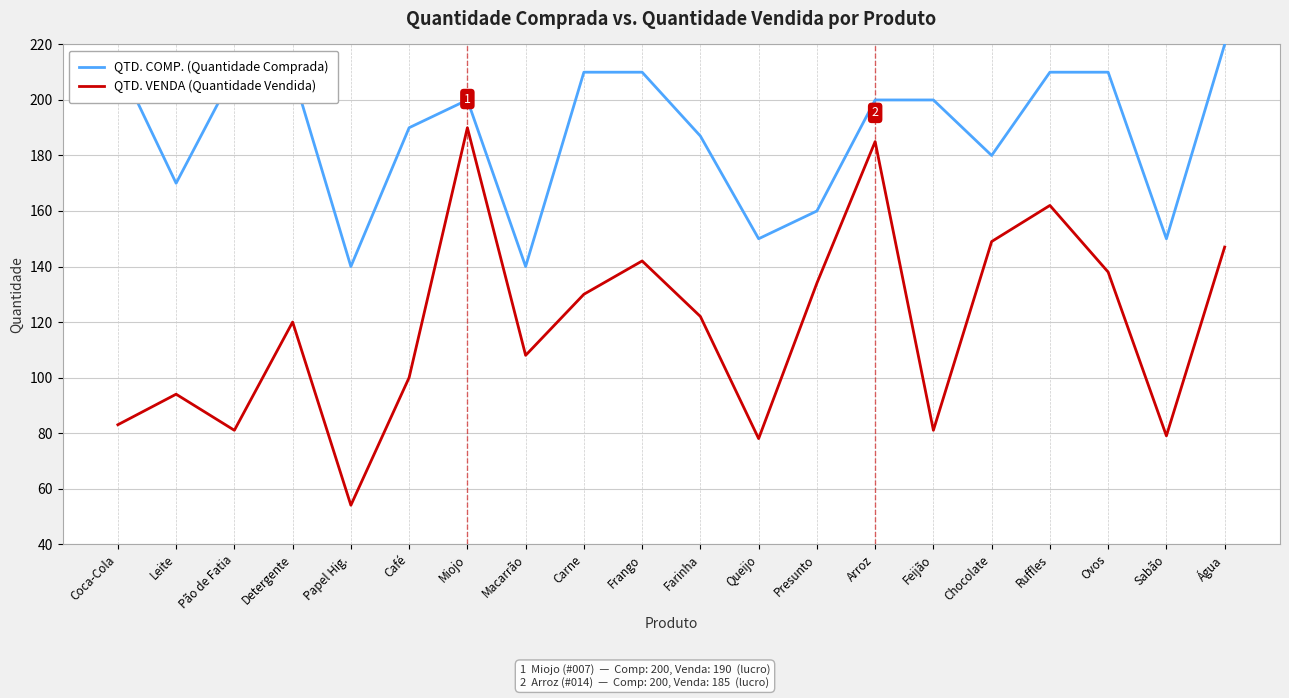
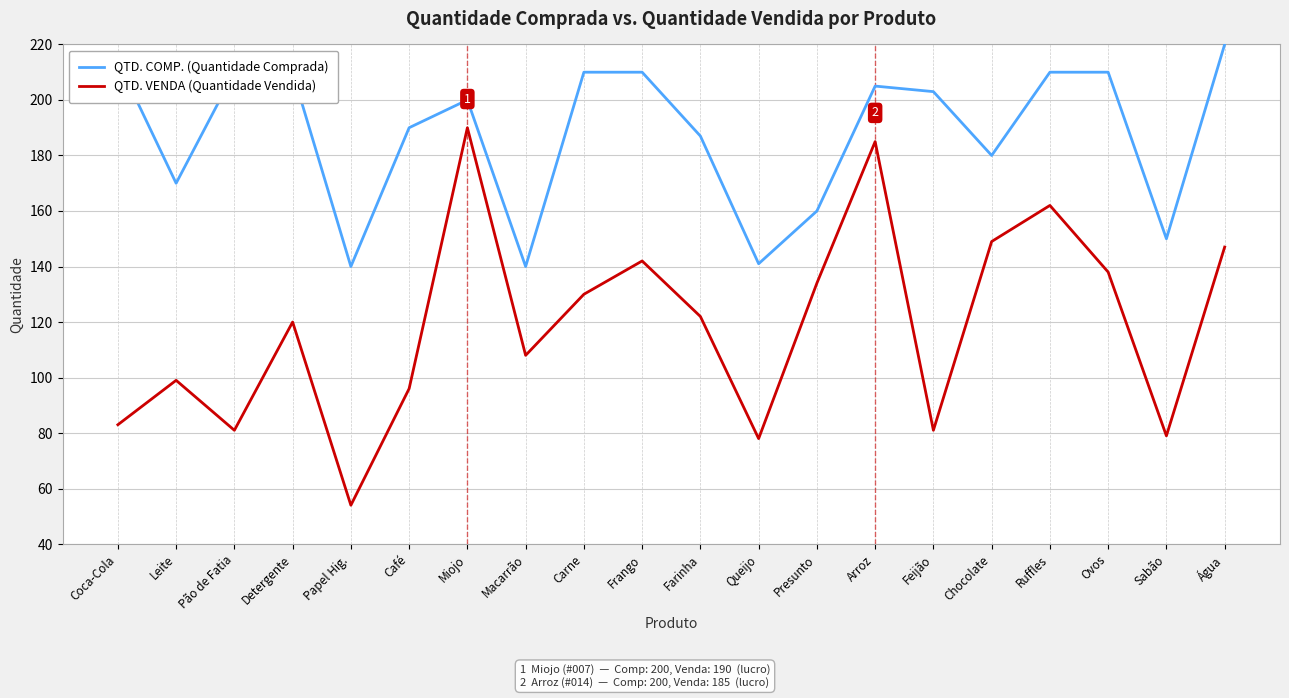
  {
    "QTD. COMP. (Quantidade Comprada)": {
      "Leite": 170,
      "Papel Hig.": 140,
      "Café": 190,
      "Macarrão": 140,
      "Carne": 210,
      "Frango": 210,
      "Farinha": 187,
-     "Queijo": 150,
+     "Queijo": 141,
      "Presunto": 160,
-     "Arroz": 200,
-     "Feijão": 200,
+     "Arroz": 205,
+     "Feijão": 203,
      "Chocolate": 180,
      "Ruffles": 210,
      "Ovos": 210,
      "Sabão": 150,
      "Água": 220
    },
    "QTD. VENDA (Quantidade Vendida)": {
      "Coca-Cola": 83,
-     "Leite": 94,
+     "Leite": 99,
      "Pão de Fatia": 81,
      "Detergente": 120,
      "Papel Hig.": 54,
-     "Café": 100,
+     "Café": 96,
      "Miojo": 190,
      "Macarrão": 108,
      "Carne": 130,
      "Frango": 142,
      "Farinha": 122,
      "Queijo": 78,
      "Presunto": 134,
      "Arroz": 185,
      "Feijão": 81,
      "Chocolate": 149,
      "Ruffles": 162,
      "Ovos": 138,
      "Sabão": 79,
      "Água": 147
    }
  }
